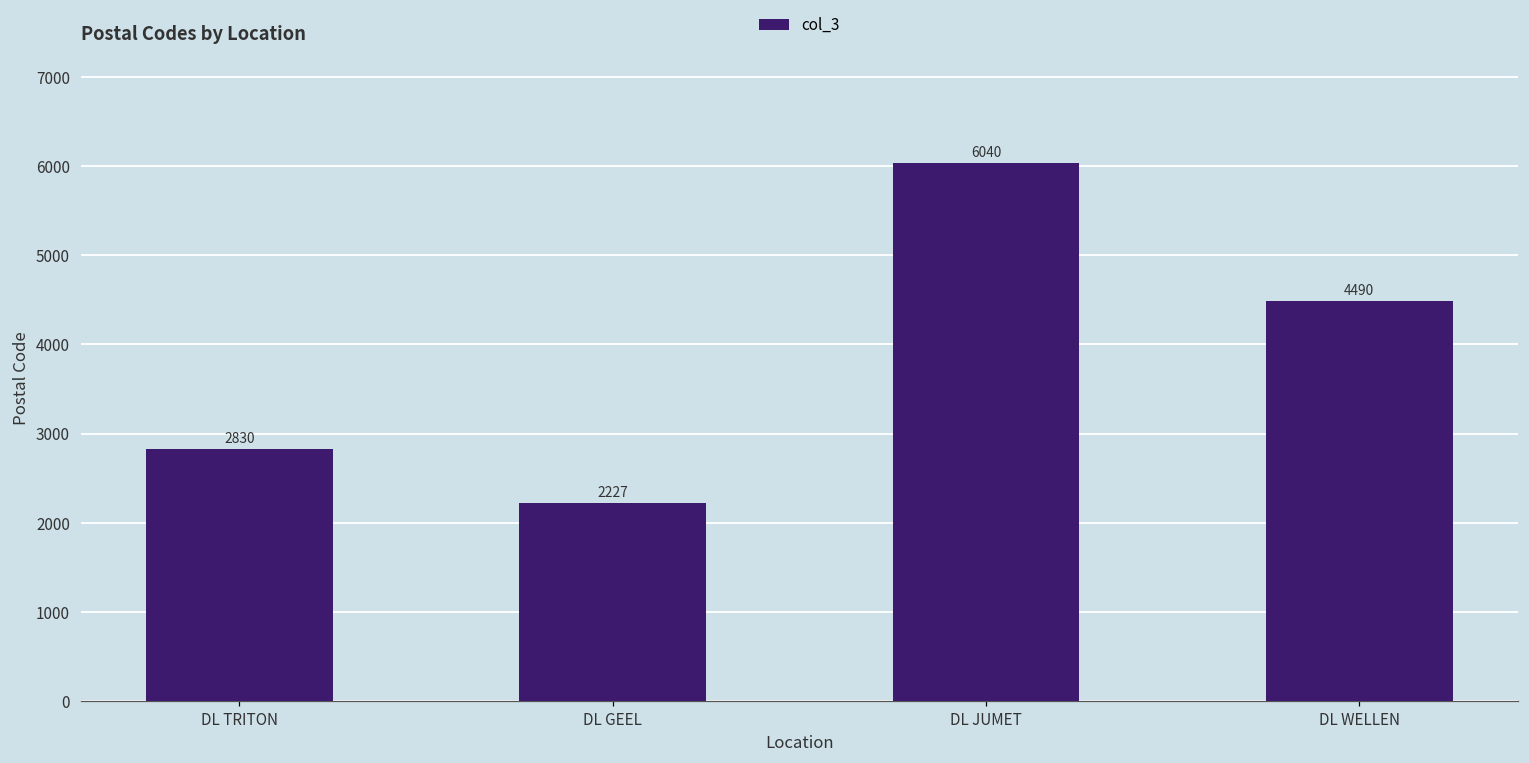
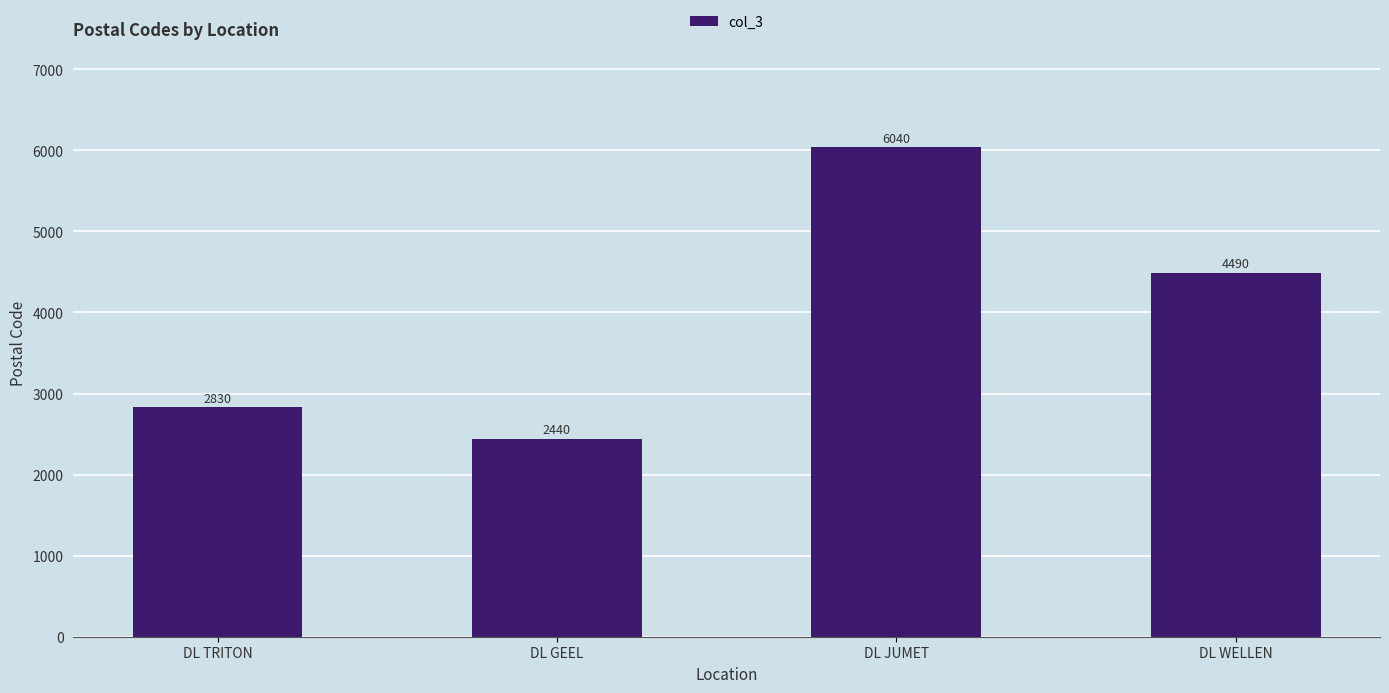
  {
    "DL TRITON": 2830,
-   "DL GEEL": 2227,
+   "DL GEEL": 2440,
    "DL JUMET": 6040,
    "DL WELLEN": 4490
  }
